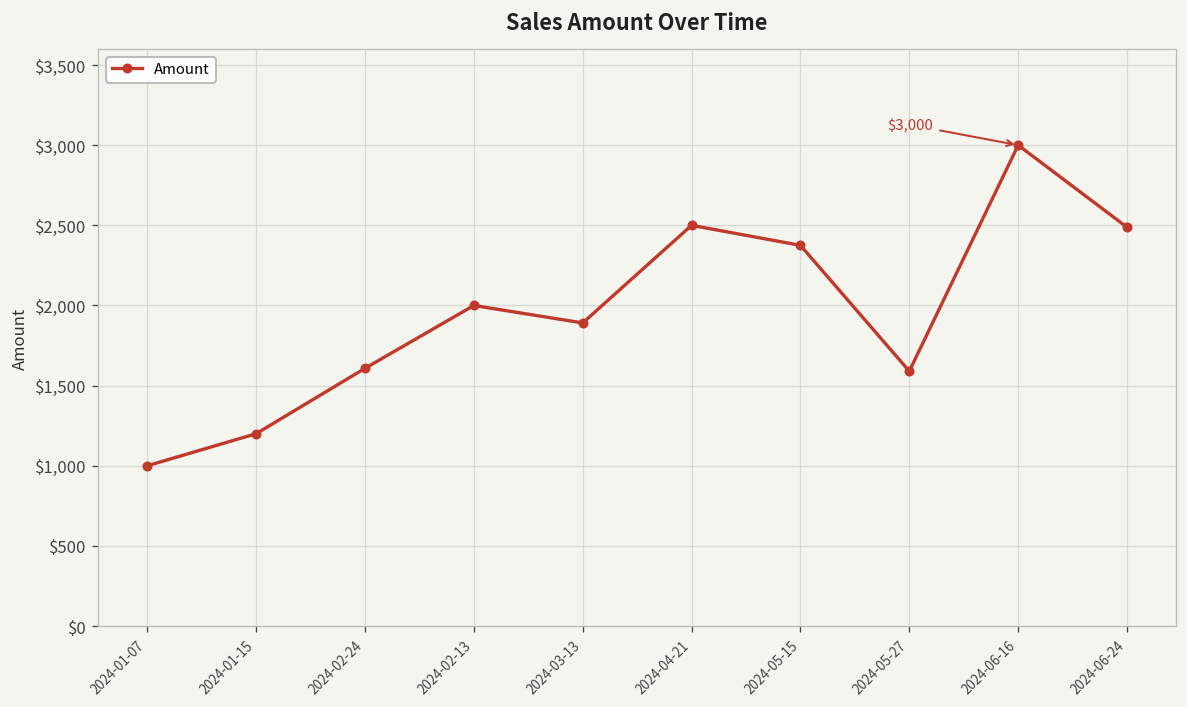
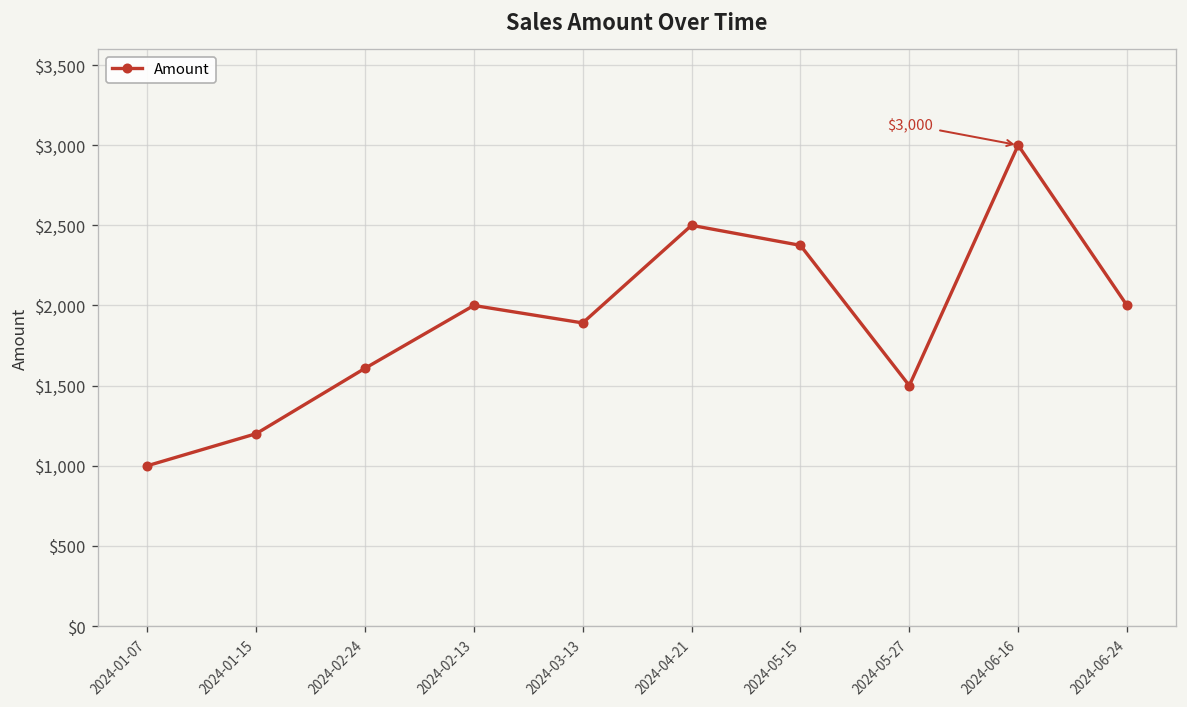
  {
    "2024-01-07": "$1,000",
    "2024-01-15": "$1,200",
    "2024-02-24": "$1,610",
    "2024-02-13": "$2,000",
    "2024-03-13": "$1,890",
    "2024-04-21": "$2,500",
    "2024-05-15": "$2,380",
-   "2024-05-27": "$1,590",
-   "2024-06-24": "$2,490"
+   "2024-05-27": "$1,500",
+   "2024-06-24": "$2,000"
  }
